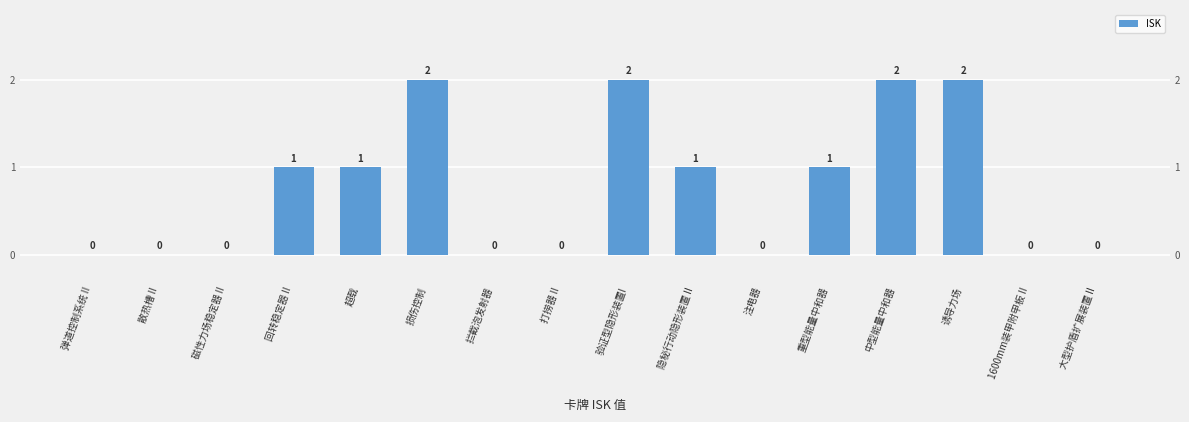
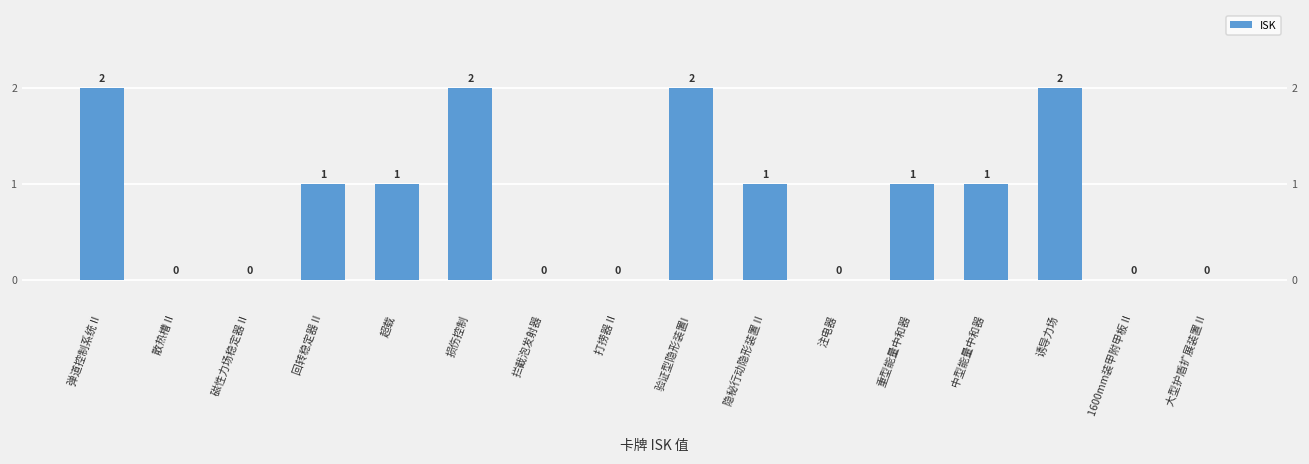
  {
-   "弹道控制系统 II": 0,
+   "弹道控制系统 II": 2,
    "散热槽 II": 0,
    "磁性力场稳定器 II": 0,
    "回转稳定器 II": 1,
    "超载": 1,
    "损伤控制": 2,
    "拦截泡发射器": 0,
    "打捞器 II": 0,
    "验证型隐形装置I": 2,
    "隐秘行动隐形装置 II": 1,
    "注电器": 0,
    "重型能量中和器": 1,
-   "中型能量中和器": 2,
+   "中型能量中和器": 1,
    "诱导力场": 2,
    "1600mm装甲附甲板 II": 0,
    "大型护盾扩展装置 II": 0
  }
